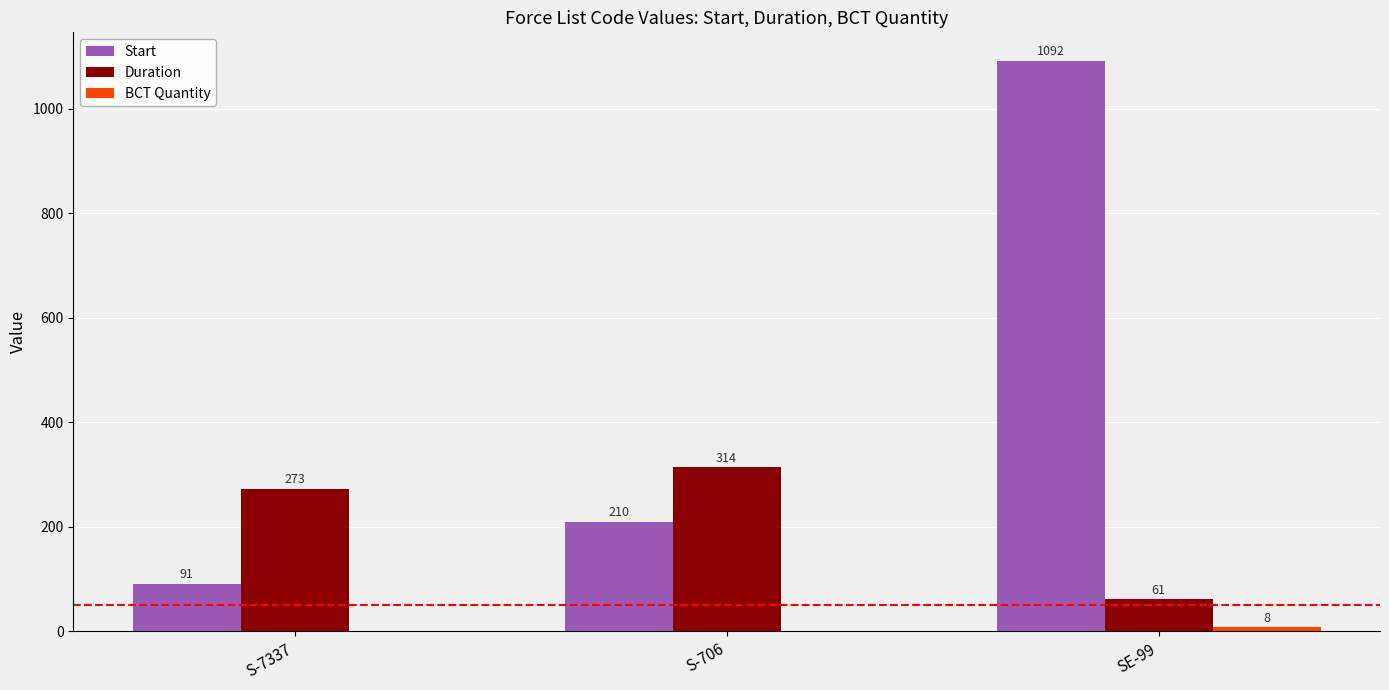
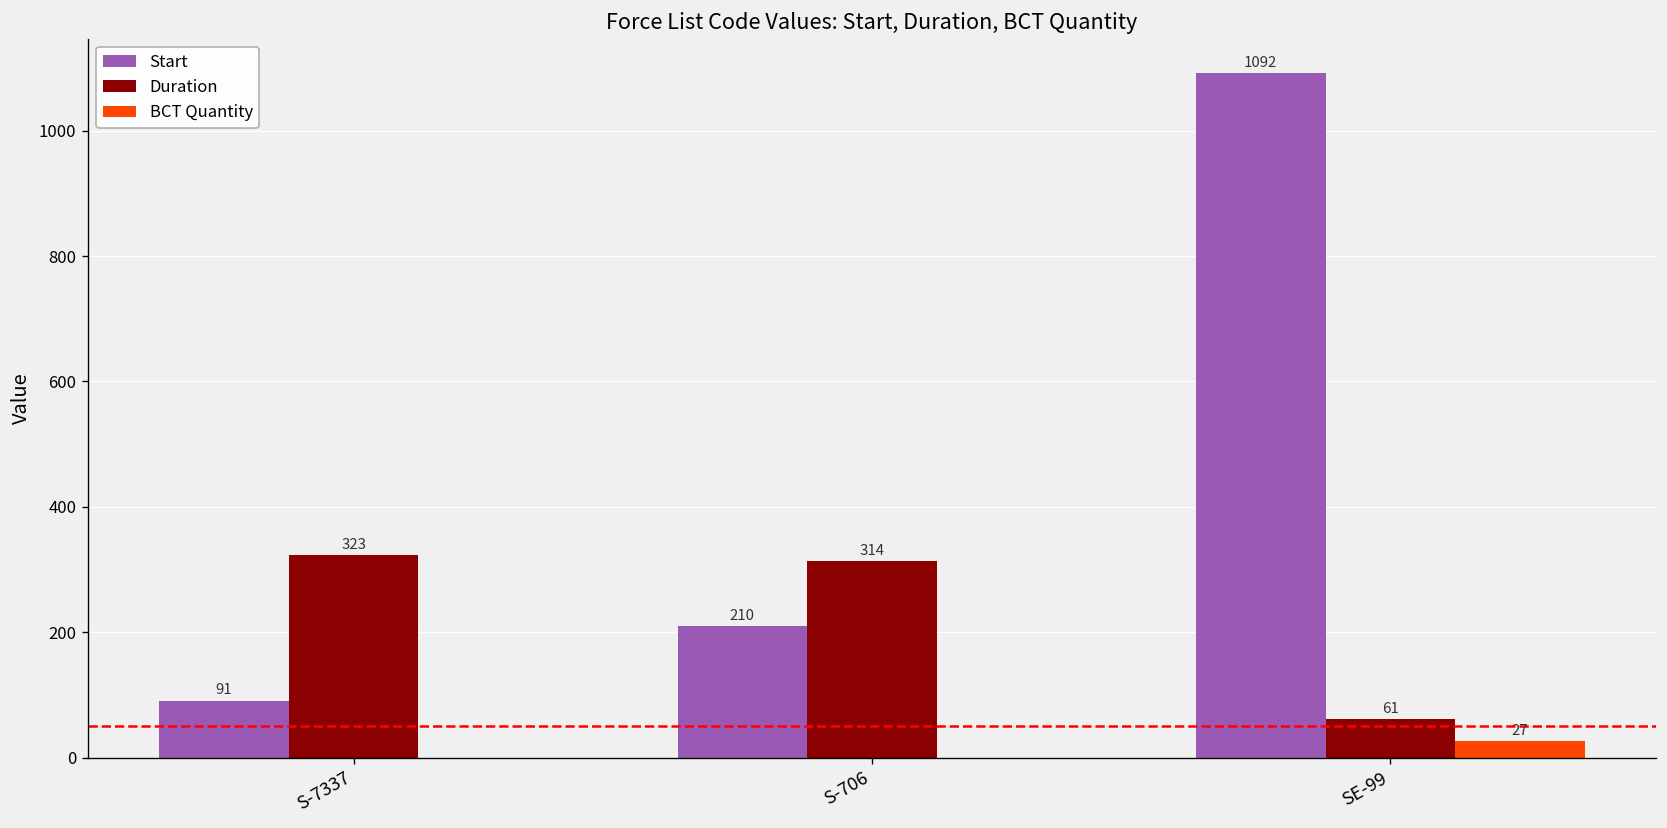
  {
    "Start": {
      "S-7337": 91,
      "S-706": 210,
      "SE-99": 1092
    },
    "Duration": {
-     "S-7337": 273,
+     "S-7337": 323,
      "S-706": 314,
      "SE-99": 61
    },
    "BCT Quantity": {
-     "SE-99": 8
+     "SE-99": 27
    }
  }
